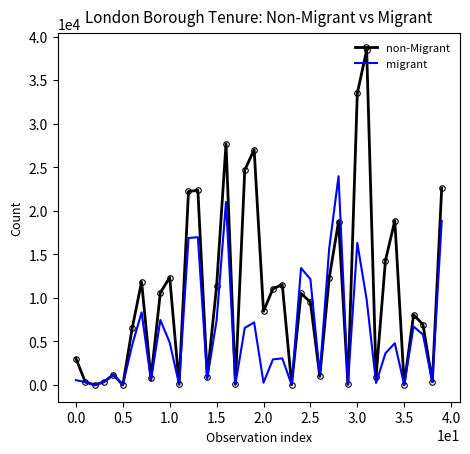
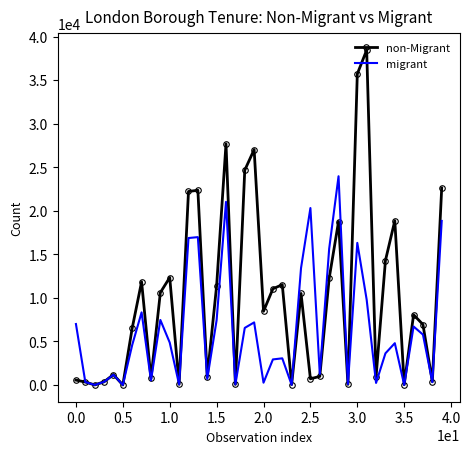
  {
    "non-Migrant": {
-     "0.0": 3000,
+     "0.0": 1000,
      "1.0": 12000,
      "1.5": 11000,
      "2.0": 8000,
-     "2.5": 10000,
-     "3.0": 33000
+     "2.5": 1000,
+     "3.0": 36000
    },
    "migrant": {
-     "0.0": 1000,
+     "0.0": 7000,
      "1.0": 5000,
      "1.5": 7000,
      "2.0": 0,
-     "2.5": 12000,
+     "2.5": 20000,
      "3.0": 16000
    }
  }
